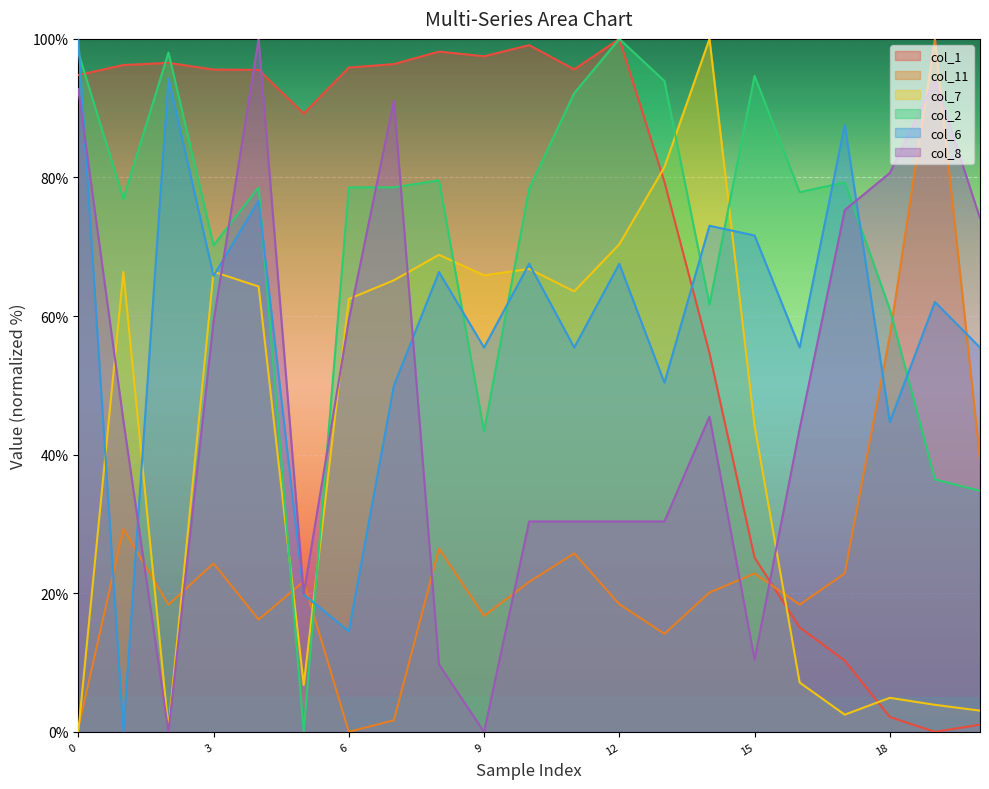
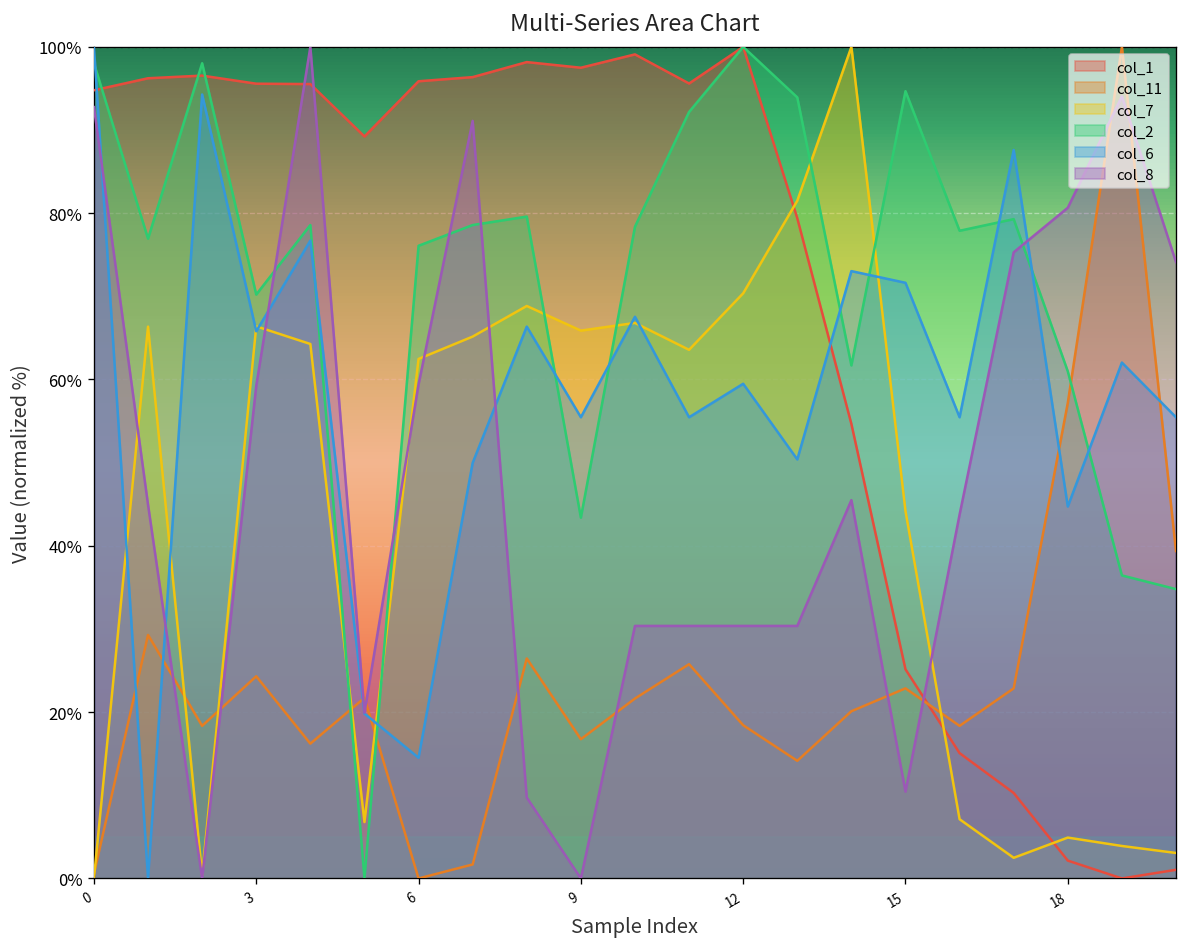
  {
    "col_2": {
      "0": "98%",
      "3": "70%",
-     "6": "79%",
+     "6": "76%",
      "9": "43%",
      "15": "95%",
      "18": "61%"
    },
    "col_6": {
      "0": "100%",
      "3": "66%",
      "6": "15%",
      "9": "55%",
-     "12": "68%",
+     "12": "59%",
      "15": "72%",
      "18": "45%"
    },
    "col_8": {
      "0": "93%",
      "3": "59%",
      "6": "59%",
      "12": "30%",
      "15": "10%",
      "18": "81%"
    }
  }
